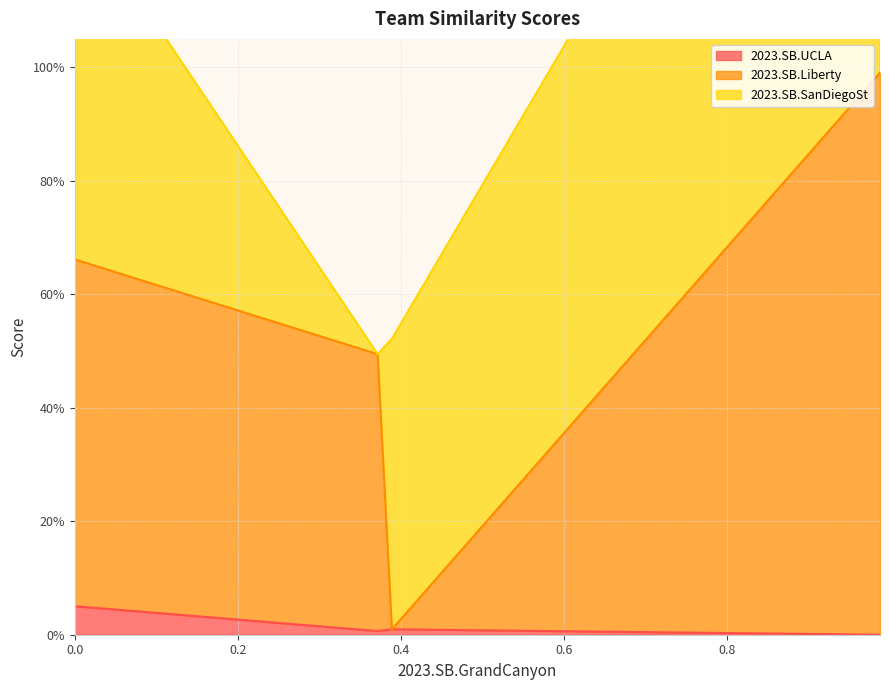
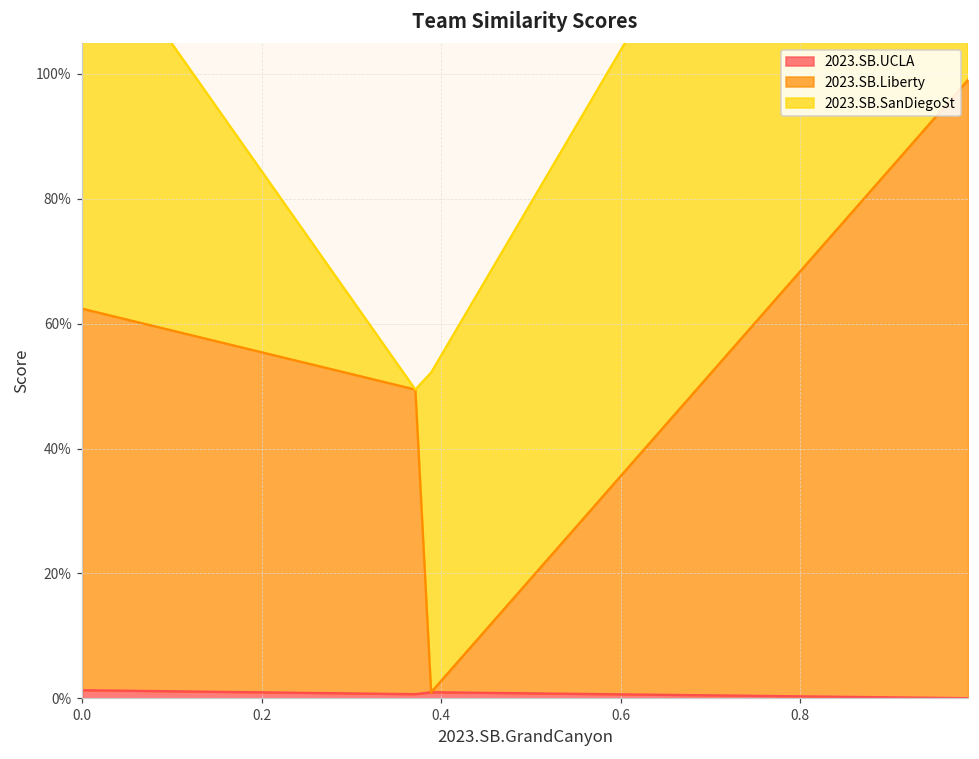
  {
    "2023.SB.UCLA": {
-     "0.0": "5%"
+     "0.0": "1%"
    },
    "2023.SB.Liberty": {
      "0.0": "61%"
    }
  }
